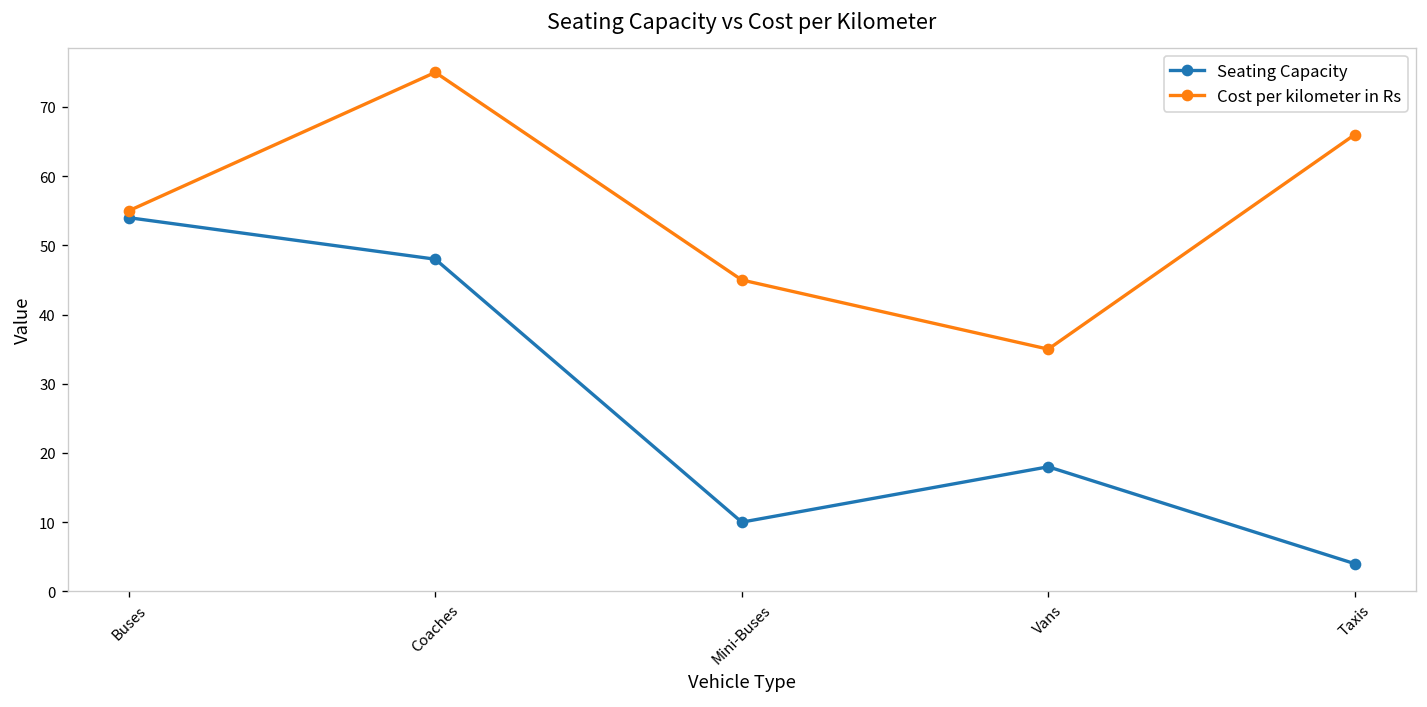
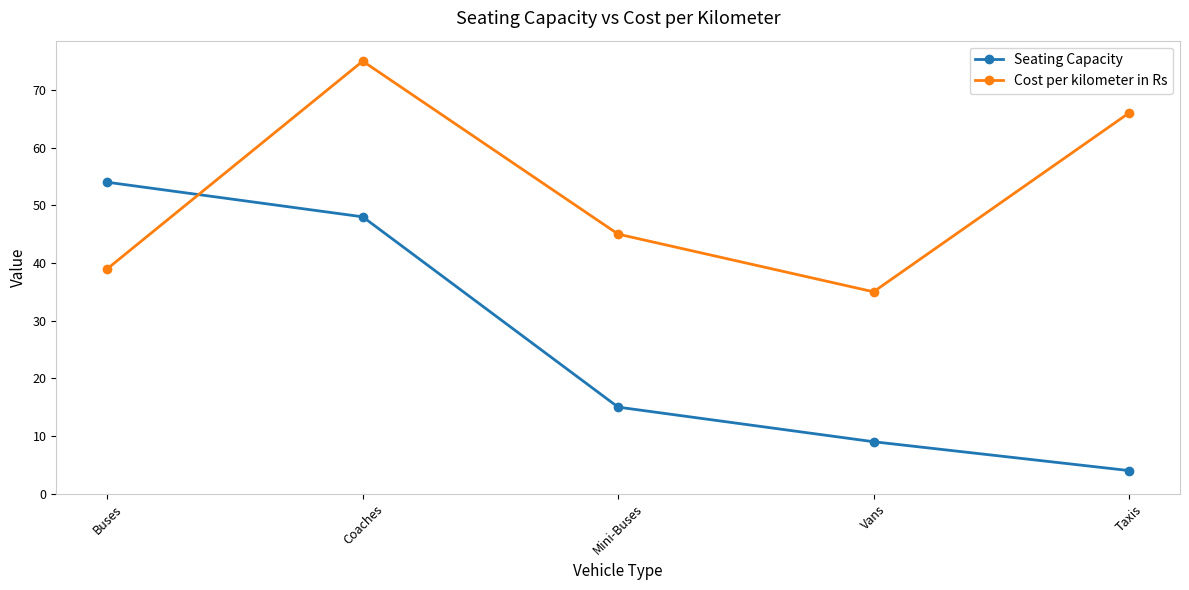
  {
    "Seating Capacity": {
      "Buses": 54,
      "Coaches": 48,
-     "Mini-Buses": 10,
-     "Vans": 18,
+     "Mini-Buses": 15,
+     "Vans": 9,
      "Taxis": 4
    },
    "Cost per kilometer in Rs": {
-     "Buses": 55,
+     "Buses": 39,
      "Coaches": 75,
      "Mini-Buses": 45,
      "Vans": 35,
      "Taxis": 66
    }
  }
